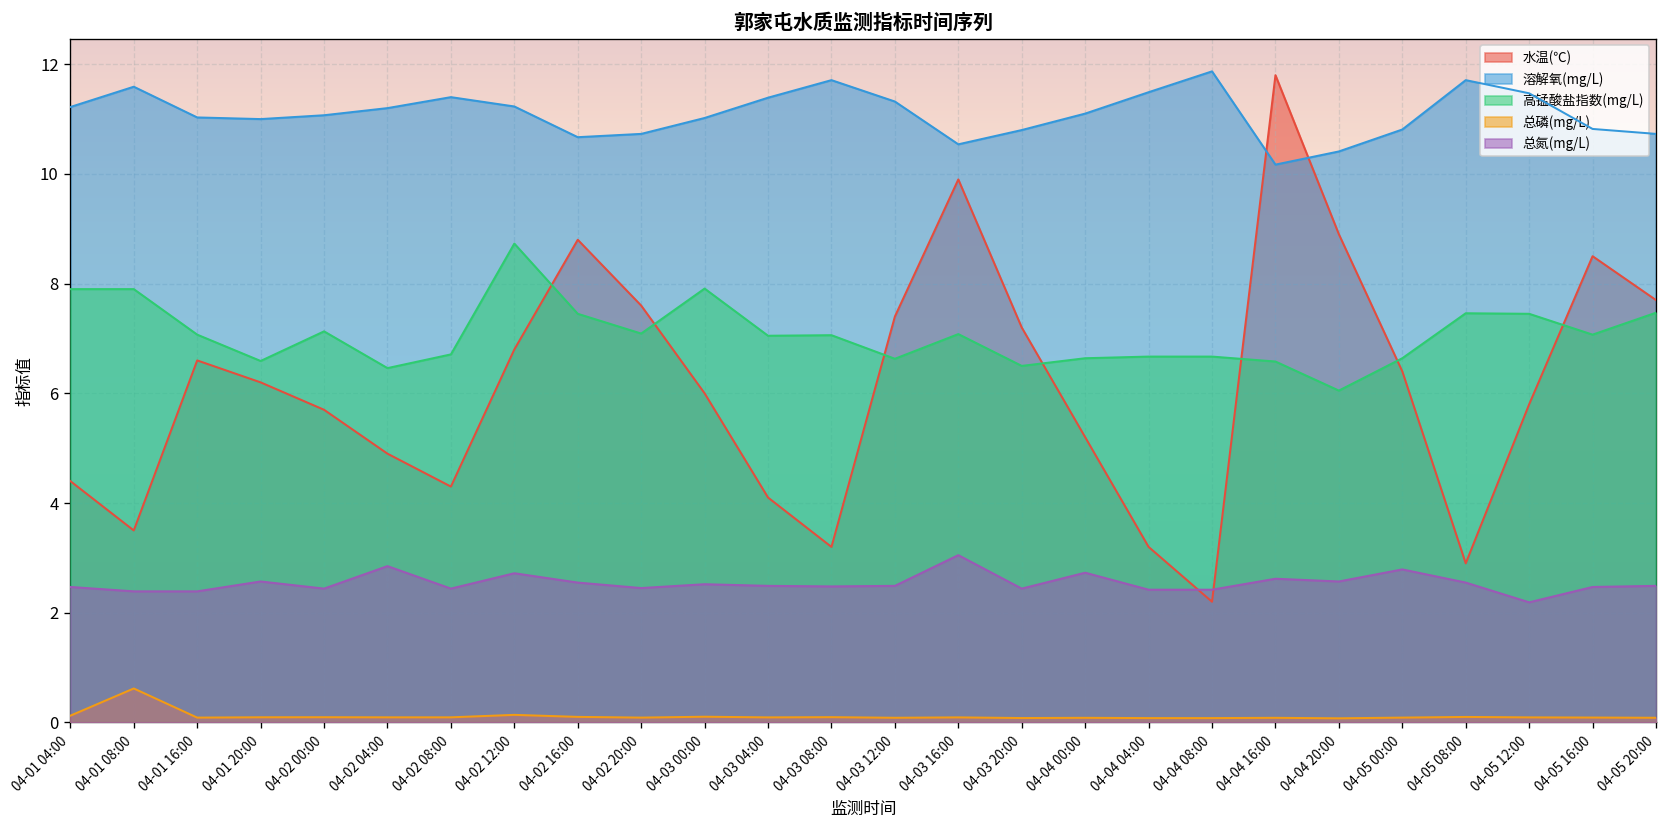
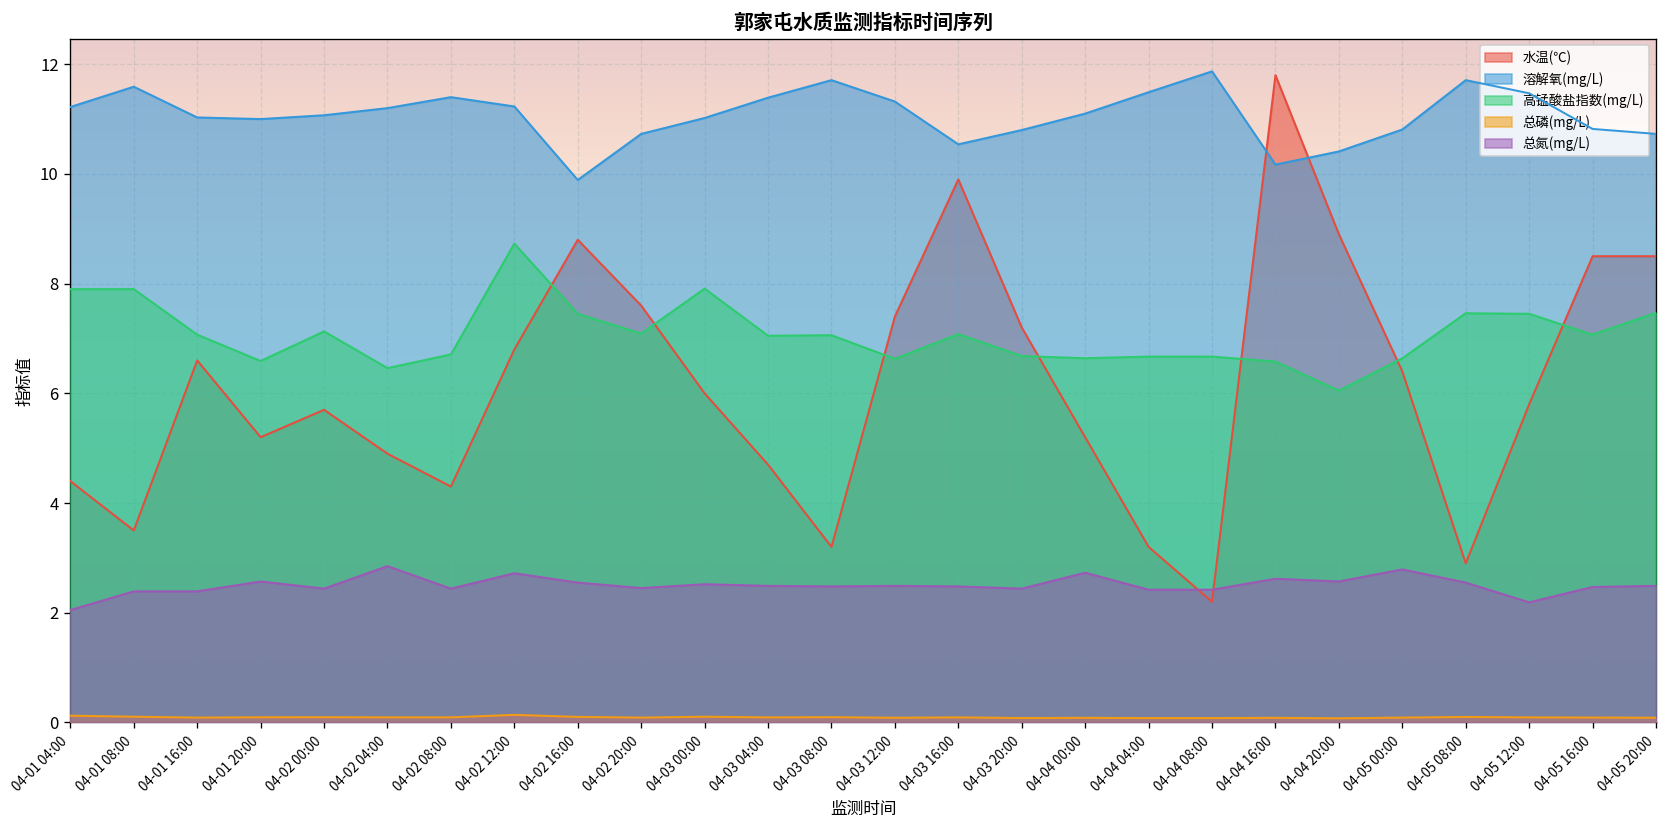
  {
    "水温(℃)": {
      "04-01 04:00": 4.4,
      "04-01 08:00": 3.5,
      "04-01 16:00": 6.6,
-     "04-01 20:00": 6.2,
+     "04-01 20:00": 5.2,
      "04-02 00:00": 5.7,
      "04-02 04:00": 4.9,
      "04-02 08:00": 4.3,
      "04-02 12:00": 6.8,
      "04-02 16:00": 8.8,
      "04-02 20:00": 7.6,
      "04-03 00:00": 6.0,
-     "04-03 04:00": 4.1,
+     "04-03 04:00": 4.7,
      "04-03 08:00": 3.2,
      "04-03 12:00": 7.4,
      "04-03 16:00": 9.9,
      "04-03 20:00": 7.2,
      "04-04 00:00": 5.2,
      "04-04 04:00": 3.2,
      "04-04 08:00": 2.2,
      "04-04 16:00": 11.8,
      "04-04 20:00": 8.9,
      "04-05 00:00": 6.4,
      "04-05 08:00": 2.9,
      "04-05 12:00": 5.8,
      "04-05 16:00": 8.5,
-     "04-05 20:00": 7.7
+     "04-05 20:00": 8.5
    },
    "溶解氧(mg/L)": {
      "04-01 04:00": 11.2,
      "04-01 08:00": 11.6,
      "04-01 16:00": 11.0,
      "04-01 20:00": 11.0,
      "04-02 00:00": 11.1,
      "04-02 04:00": 11.2,
      "04-02 08:00": 11.4,
      "04-02 12:00": 11.2,
-     "04-02 16:00": 10.7,
+     "04-02 16:00": 9.9,
      "04-02 20:00": 10.7,
      "04-03 00:00": 11.0,
      "04-03 04:00": 11.4,
      "04-03 08:00": 11.7,
      "04-03 12:00": 11.3,
      "04-03 16:00": 10.5,
      "04-03 20:00": 10.8,
      "04-04 00:00": 11.1,
      "04-04 04:00": 11.5,
      "04-04 08:00": 11.9,
      "04-04 16:00": 10.2,
      "04-04 20:00": 10.4,
      "04-05 00:00": 10.8,
      "04-05 08:00": 11.7,
      "04-05 20:00": 10.7
    },
    "高锰酸盐指数(mg/L)": {
      "04-01 04:00": 7.9,
      "04-01 08:00": 7.9,
      "04-01 16:00": 7.1,
      "04-01 20:00": 6.6,
      "04-02 00:00": 7.1,
      "04-02 04:00": 6.5,
      "04-02 08:00": 6.7,
      "04-02 12:00": 8.7,
      "04-02 16:00": 7.5,
      "04-02 20:00": 7.1,
      "04-03 00:00": 7.9,
      "04-03 04:00": 7.1,
      "04-03 08:00": 7.1,
      "04-03 12:00": 6.6,
      "04-03 16:00": 7.1,
-     "04-03 20:00": 6.5,
+     "04-03 20:00": 6.7,
      "04-04 00:00": 6.6,
      "04-04 04:00": 6.7,
      "04-04 08:00": 6.7,
      "04-04 16:00": 6.6,
      "04-04 20:00": 6.1,
      "04-05 00:00": 6.6,
      "04-05 08:00": 7.5,
      "04-05 12:00": 7.5,
      "04-05 16:00": 7.1,
      "04-05 20:00": 7.5
    },
    "总磷(mg/L)": {
      "04-01 04:00": 0.1,
-     "04-01 08:00": 0.6,
+     "04-01 08:00": 0.1,
      "04-01 16:00": 0.1,
      "04-01 20:00": 0.1,
      "04-02 00:00": 0.1,
      "04-02 04:00": 0.1,
      "04-02 08:00": 0.1,
      "04-02 12:00": 0.1,
      "04-02 16:00": 0.1,
      "04-02 20:00": 0.1,
      "04-03 00:00": 0.1,
      "04-03 04:00": 0.1,
      "04-03 08:00": 0.1,
      "04-03 12:00": 0.1,
      "04-03 16:00": 0.1,
      "04-03 20:00": 0.1,
      "04-04 00:00": 0.1,
      "04-04 04:00": 0.1,
      "04-04 08:00": 0.1,
      "04-04 16:00": 0.1,
      "04-04 20:00": 0.1,
      "04-05 00:00": 0.1,
      "04-05 08:00": 0.1,
      "04-05 12:00": 0.1,
      "04-05 16:00": 0.1,
      "04-05 20:00": 0.1
    },
    "总氮(mg/L)": {
-     "04-01 04:00": 2.5,
+     "04-01 04:00": 2.1,
      "04-01 08:00": 2.4,
      "04-01 16:00": 2.4,
      "04-01 20:00": 2.6,
      "04-02 00:00": 2.4,
      "04-02 04:00": 2.9,
      "04-02 08:00": 2.4,
      "04-02 12:00": 2.7,
      "04-02 16:00": 2.6,
      "04-02 20:00": 2.5,
      "04-03 00:00": 2.5,
      "04-03 04:00": 2.5,
      "04-03 08:00": 2.5,
      "04-03 12:00": 2.5,
-     "04-03 16:00": 3.1,
+     "04-03 16:00": 2.5,
      "04-03 20:00": 2.4,
      "04-04 00:00": 2.7,
      "04-04 04:00": 2.4,
      "04-04 08:00": 2.4,
      "04-04 16:00": 2.6,
      "04-04 20:00": 2.6,
      "04-05 00:00": 2.8,
      "04-05 08:00": 2.6,
      "04-05 12:00": 2.2,
      "04-05 16:00": 2.5,
      "04-05 20:00": 2.5
    }
  }
